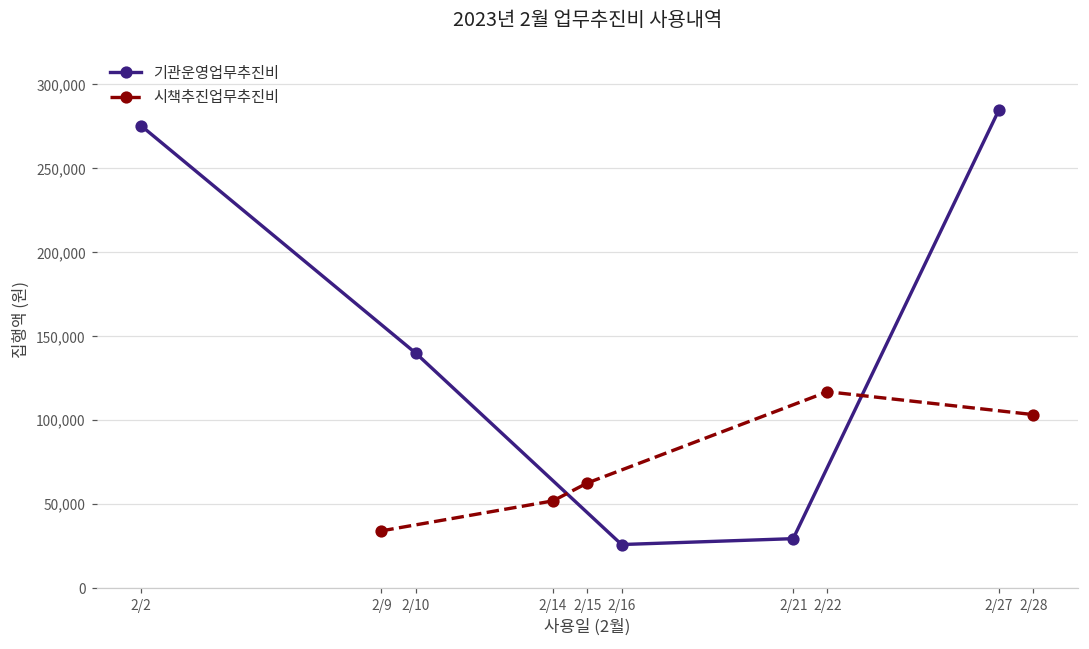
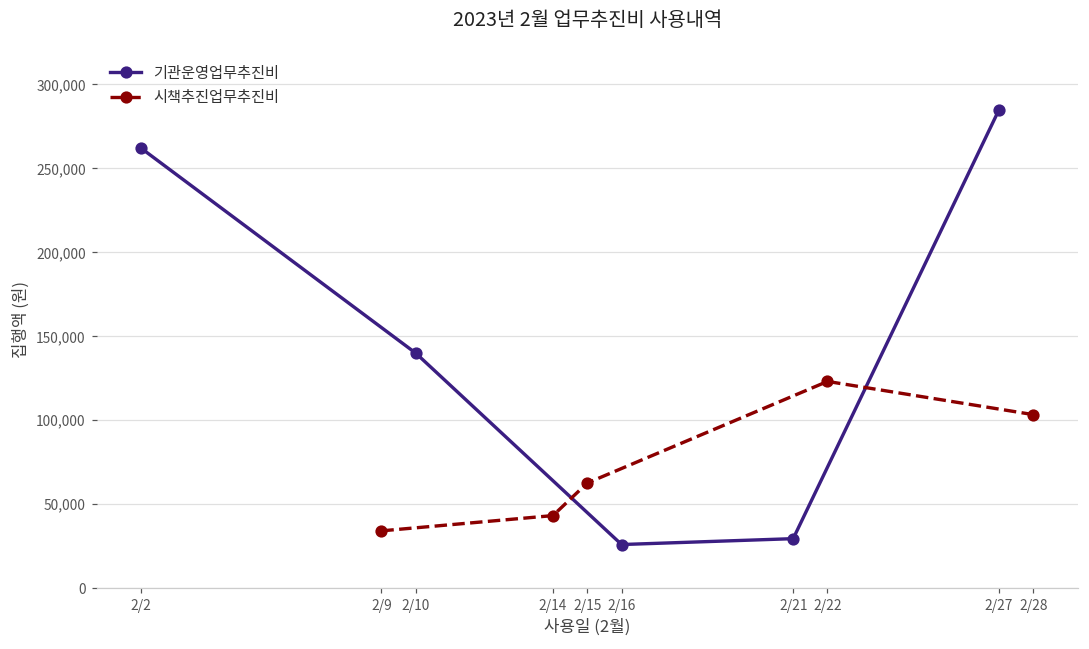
  {
    "기관운영업무추진비": {
-     "2/2": "275,000",
+     "2/2": "262,000",
      "2/10": "140,000",
      "2/16": "26,000",
      "2/21": "30,000",
      "2/27": "285,000"
    },
    "시책추진업무추진비": {
      "2/9": "34,000",
-     "2/14": "52,000",
+     "2/14": "43,000",
      "2/15": "63,000",
-     "2/22": "117,000",
+     "2/22": "123,000",
      "2/28": "103,000"
    }
  }
